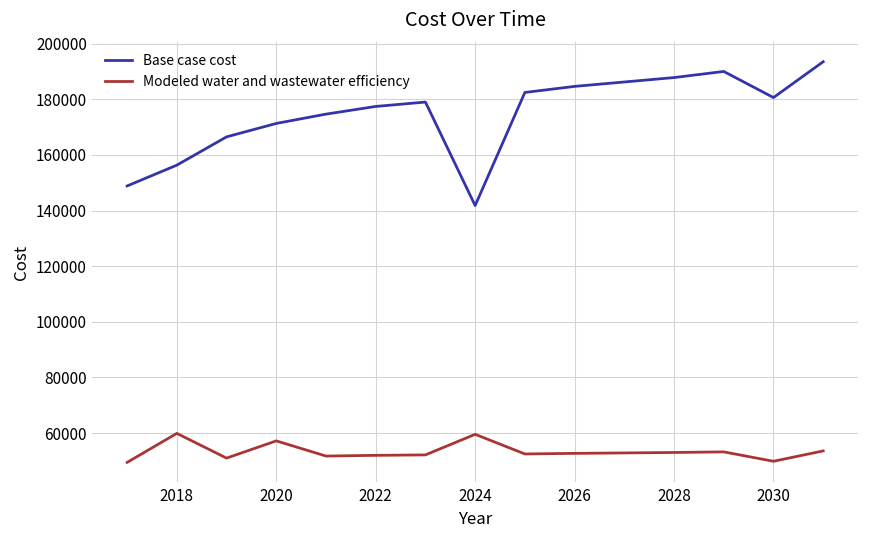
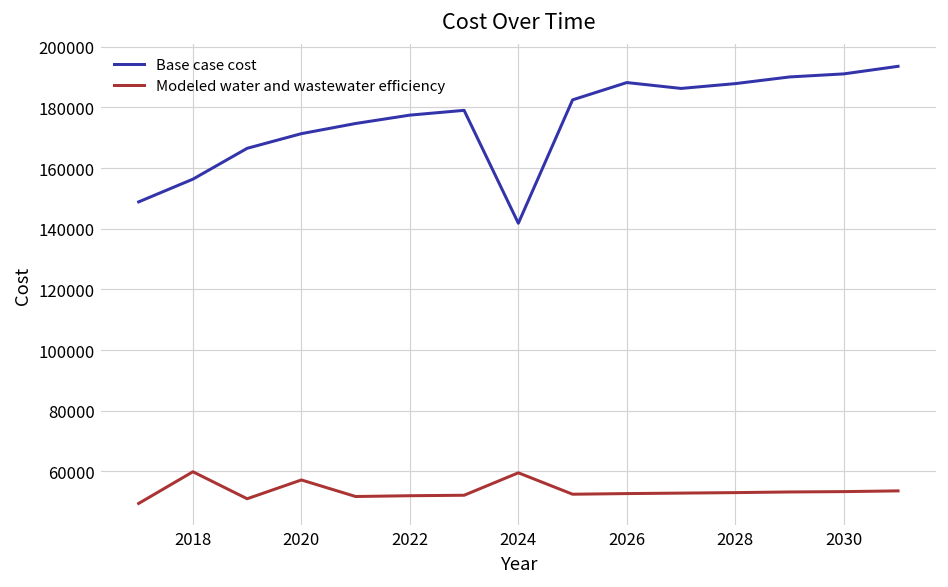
  {
    "Base case cost": {
      "2018": 156000,
      "2020": 171000,
      "2022": 177000,
      "2024": 142000,
-     "2026": 185000,
+     "2026": 188000,
      "2028": 188000,
-     "2030": 181000
+     "2030": 191000
    },
    "Modeled water and wastewater efficiency": {
      "2018": 60000,
      "2020": 57000,
      "2022": 52000,
      "2024": 60000,
      "2026": 53000,
      "2028": 53000,
-     "2030": 50000
+     "2030": 53000
    }
  }
